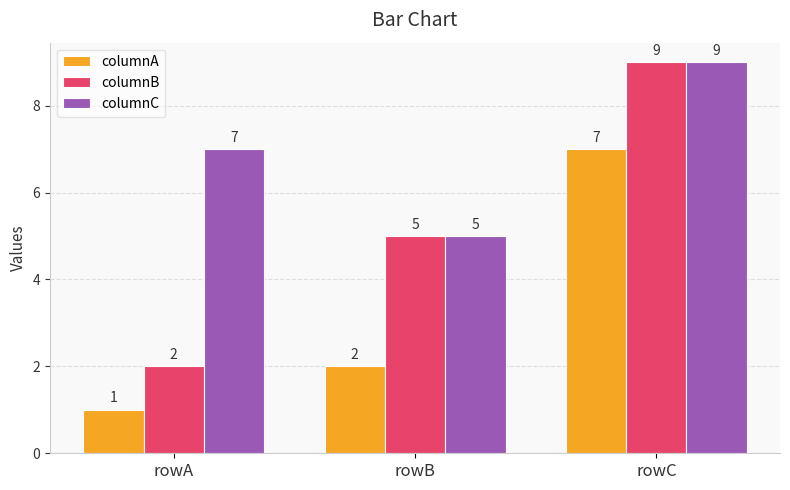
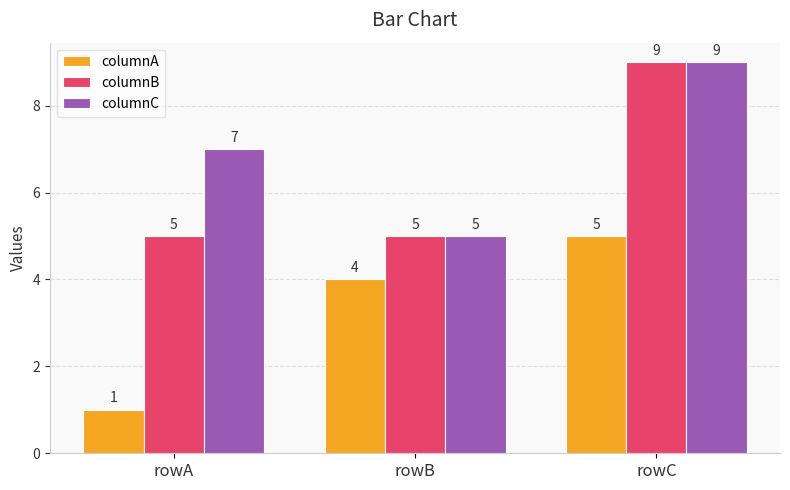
  {
    "columnA": {
      "rowA": 1,
-     "rowB": 2,
-     "rowC": 7
+     "rowB": 4,
+     "rowC": 5
    },
    "columnB": {
-     "rowA": 2,
+     "rowA": 5,
      "rowB": 5,
      "rowC": 9
    },
    "columnC": {
      "rowA": 7,
      "rowB": 5,
      "rowC": 9
    }
  }
